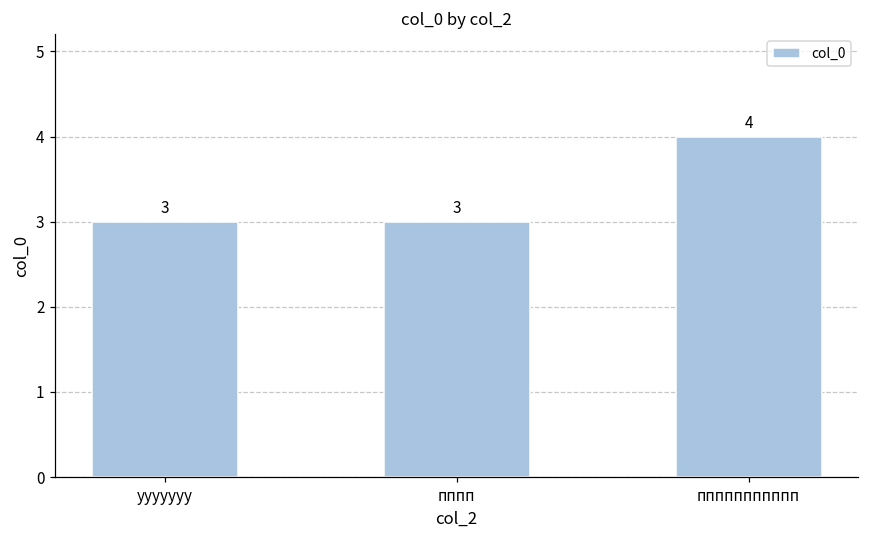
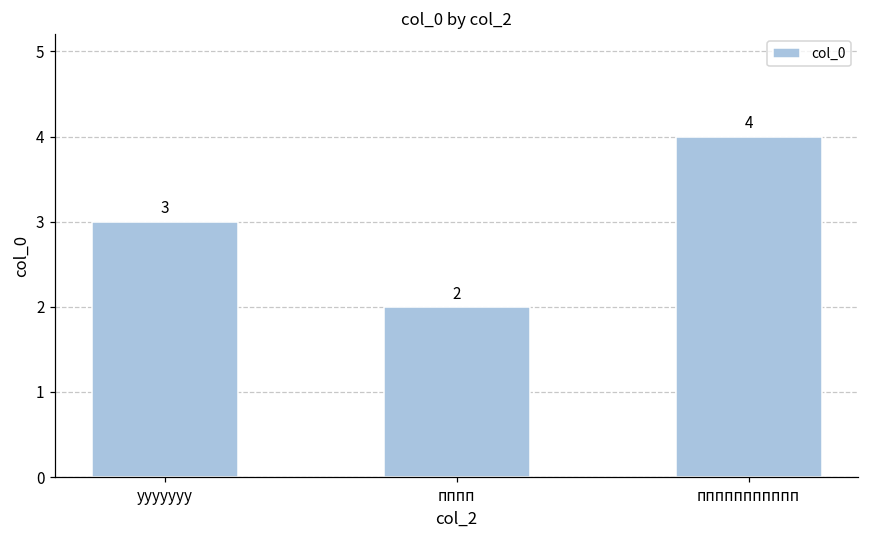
  {
    "ууууууу": 3,
-   "пппп": 3,
+   "пппп": 2,
    "ппппппппппп": 4
  }
